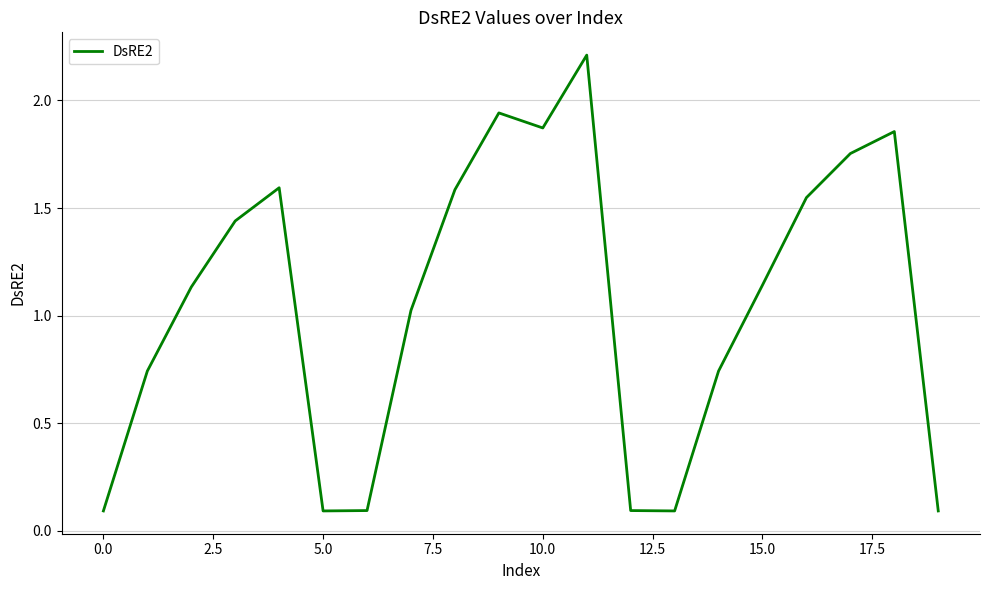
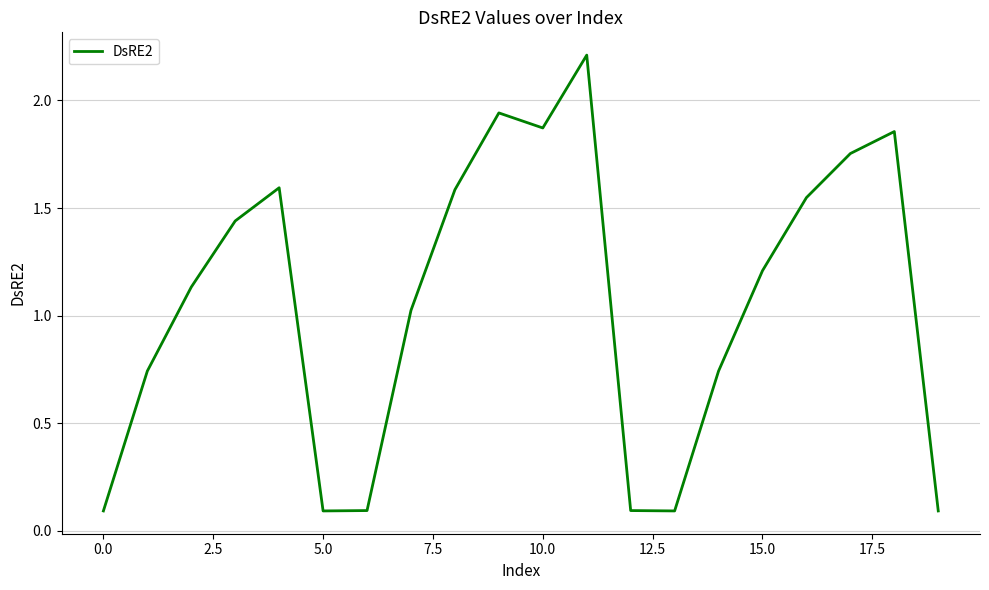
  {
    "0.0": 0.09,
    "5.0": 0.09,
    "10.0": 1.87,
-   "15.0": 1.14
+   "15.0": 1.21
  }
